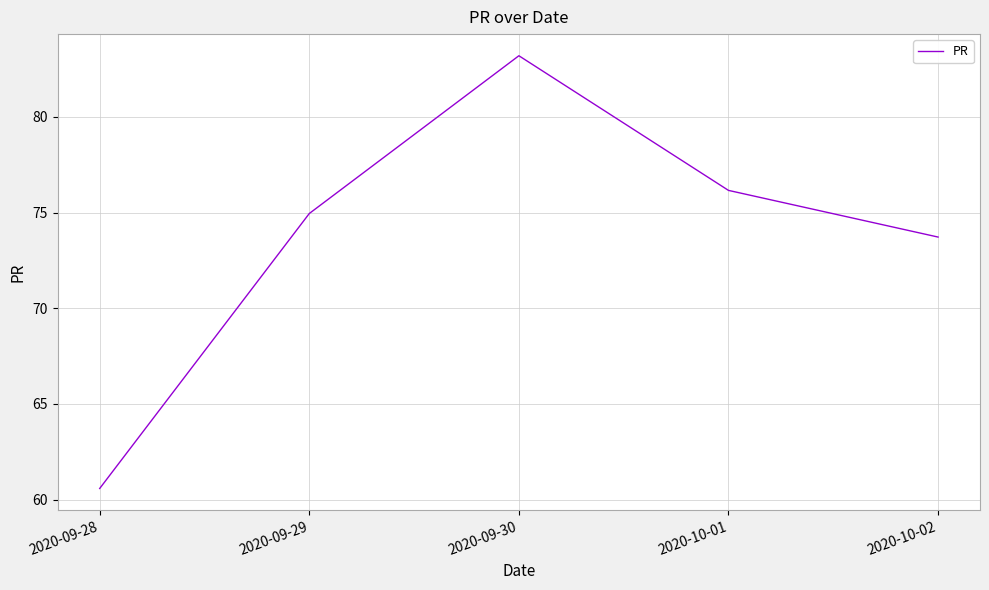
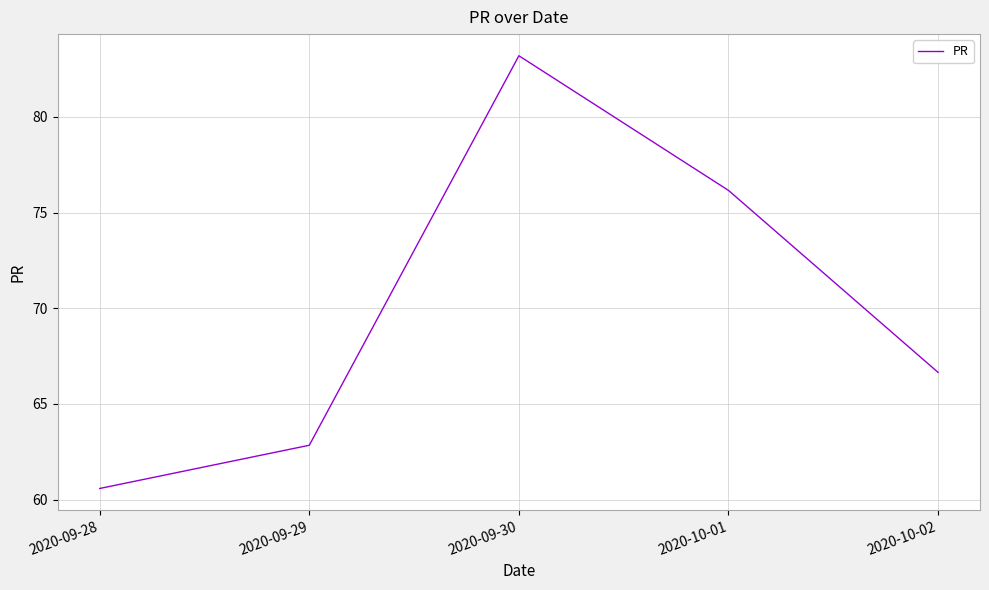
  {
    "2020-09-28": 60.6,
-   "2020-09-29": 74.9,
+   "2020-09-29": 62.8,
    "2020-09-30": 83.2,
    "2020-10-01": 76.2,
-   "2020-10-02": 73.7
+   "2020-10-02": 66.7
  }
